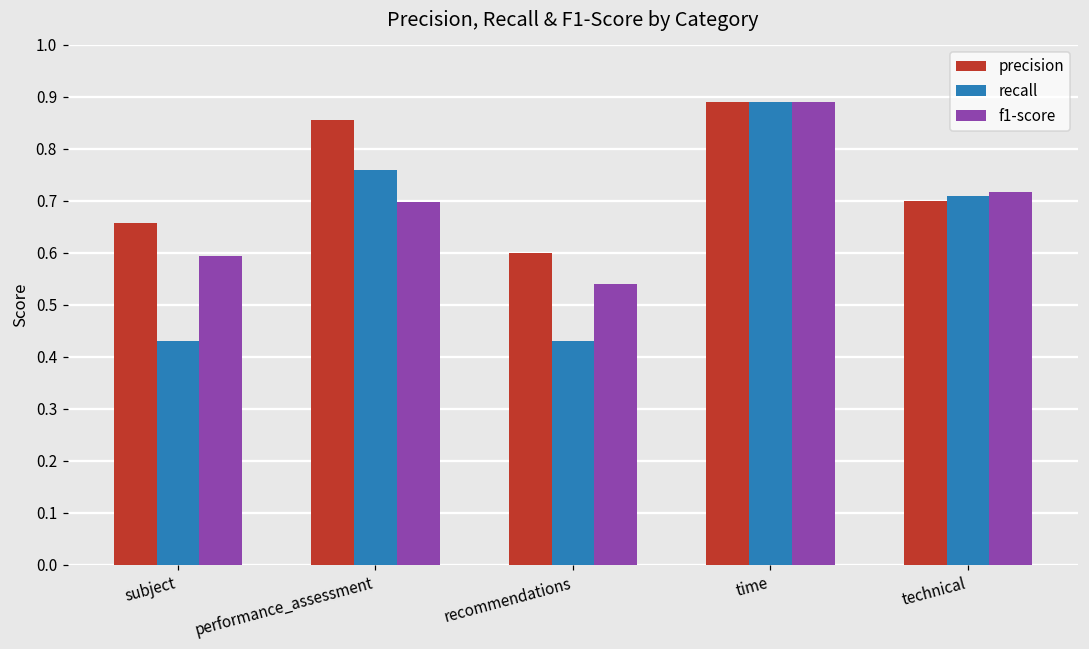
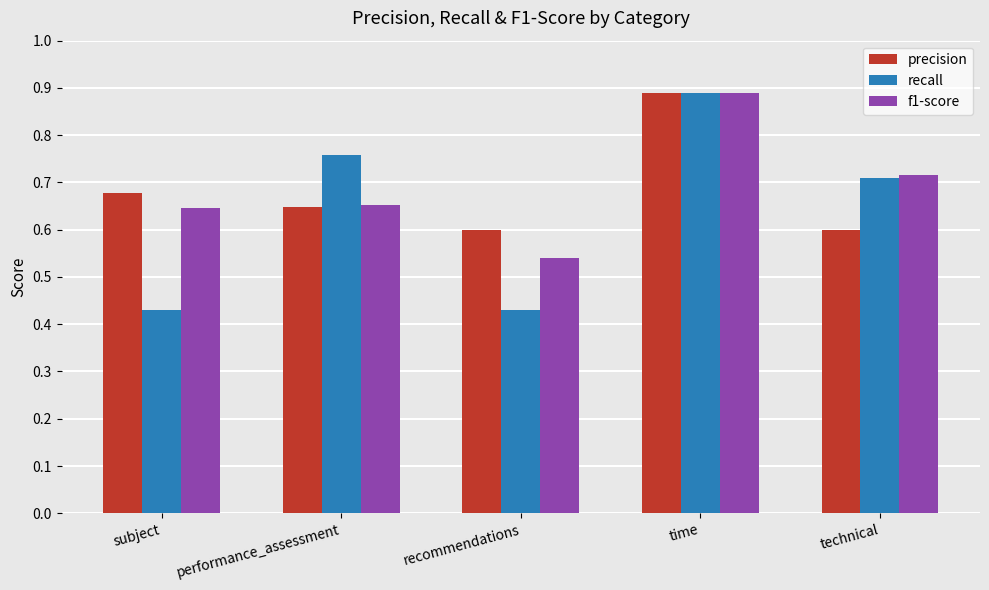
  {
    "precision": {
-     "subject": 0.66,
-     "performance_assessment": 0.86,
+     "subject": 0.68,
+     "performance_assessment": 0.65,
      "recommendations": 0.60,
      "time": 0.89,
-     "technical": 0.7
+     "technical": 0.6
    },
    "recall": {
      "subject": 0.43,
      "performance_assessment": 0.76,
      "recommendations": 0.43,
      "time": 0.89,
      "technical": 0.71
    },
    "f1-score": {
-     "subject": 0.59,
-     "performance_assessment": 0.70,
+     "subject": 0.65,
+     "performance_assessment": 0.65,
      "recommendations": 0.54,
      "time": 0.89,
      "technical": 0.72
    }
  }
